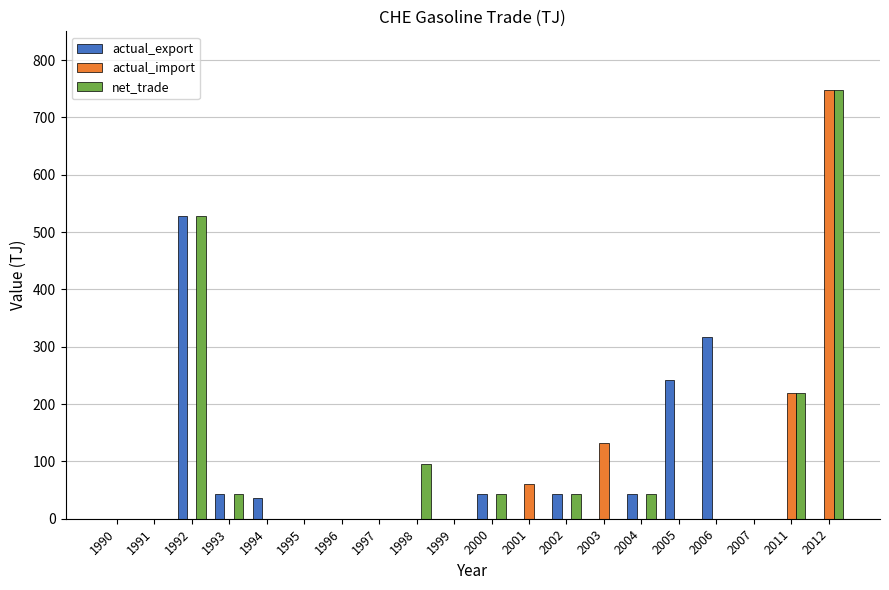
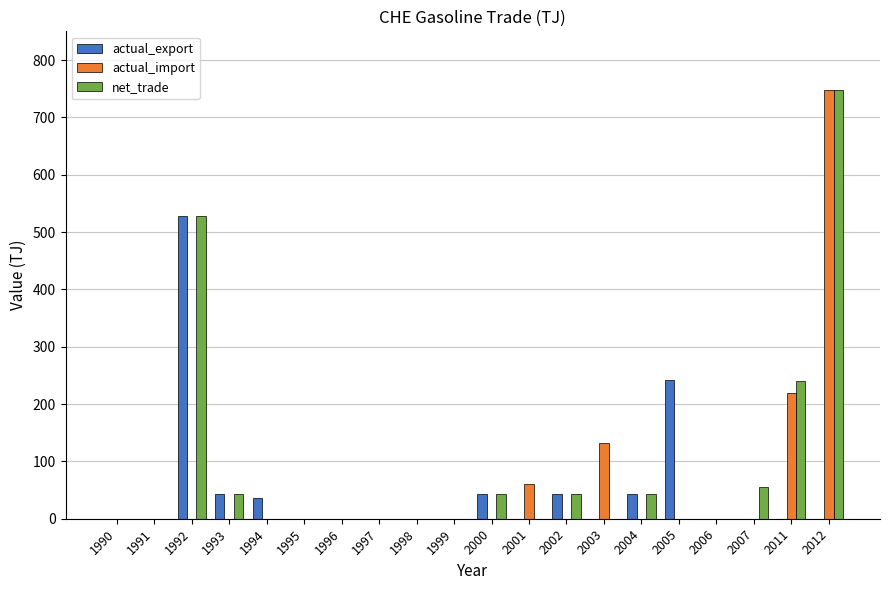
  {
    "actual_export": {
      "1990": 0,
      "1991": 0,
      "1992": 530,
      "1993": 40,
      "1994": 40,
      "1995": 0,
      "1996": 0,
      "1997": 0,
      "1998": 0,
      "1999": 0,
      "2000": 40,
      "2001": 0,
      "2002": 40,
      "2003": 0,
      "2004": 40,
      "2005": 240,
-     "2006": 320,
+     "2006": 0,
      "2007": 0,
      "2011": 0,
      "2012": 0
    },
    "actual_import": {
      "1990": 0,
      "1991": 0,
      "1992": 0,
      "1993": 0,
      "1994": 0,
      "1995": 0,
      "1996": 0,
      "1997": 0,
      "1998": 0,
      "1999": 0,
      "2000": 0,
      "2001": 60,
      "2002": 0,
      "2003": 130,
      "2004": 0,
      "2005": 0,
      "2006": 0,
      "2007": 0,
      "2011": 220,
      "2012": 750
    },
    "net_trade": {
      "1990": 0,
      "1991": 0,
      "1992": 530,
      "1993": 40,
      "1994": 0,
      "1995": 0,
      "1996": 0,
      "1997": 0,
-     "1998": 100,
+     "1998": 0,
      "1999": 0,
      "2000": 40,
      "2001": 0,
      "2002": 40,
      "2003": 0,
      "2004": 40,
      "2005": 0,
      "2006": 0,
-     "2007": 0,
-     "2011": 220,
+     "2007": 60,
+     "2011": 240,
      "2012": 750
    }
  }
